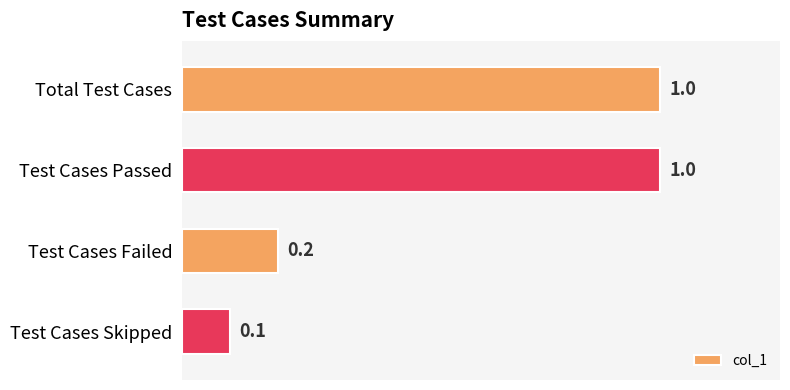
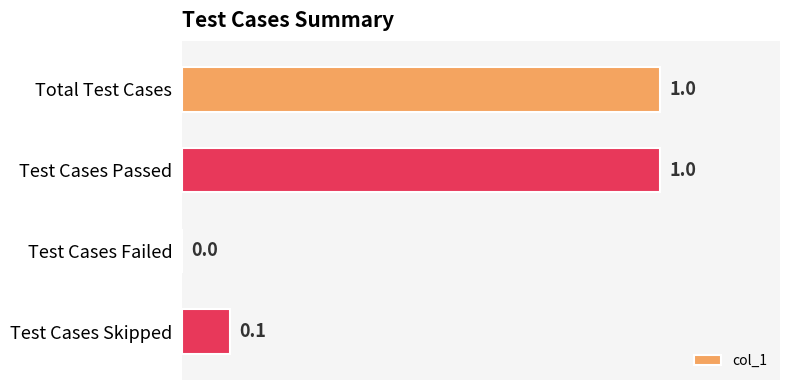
  {
    "Total Test Cases": 1.0,
    "Test Cases Passed": 1.0,
-   "Test Cases Failed": 0.2,
+   "Test Cases Failed": 0.0,
    "Test Cases Skipped": 0.1
  }
